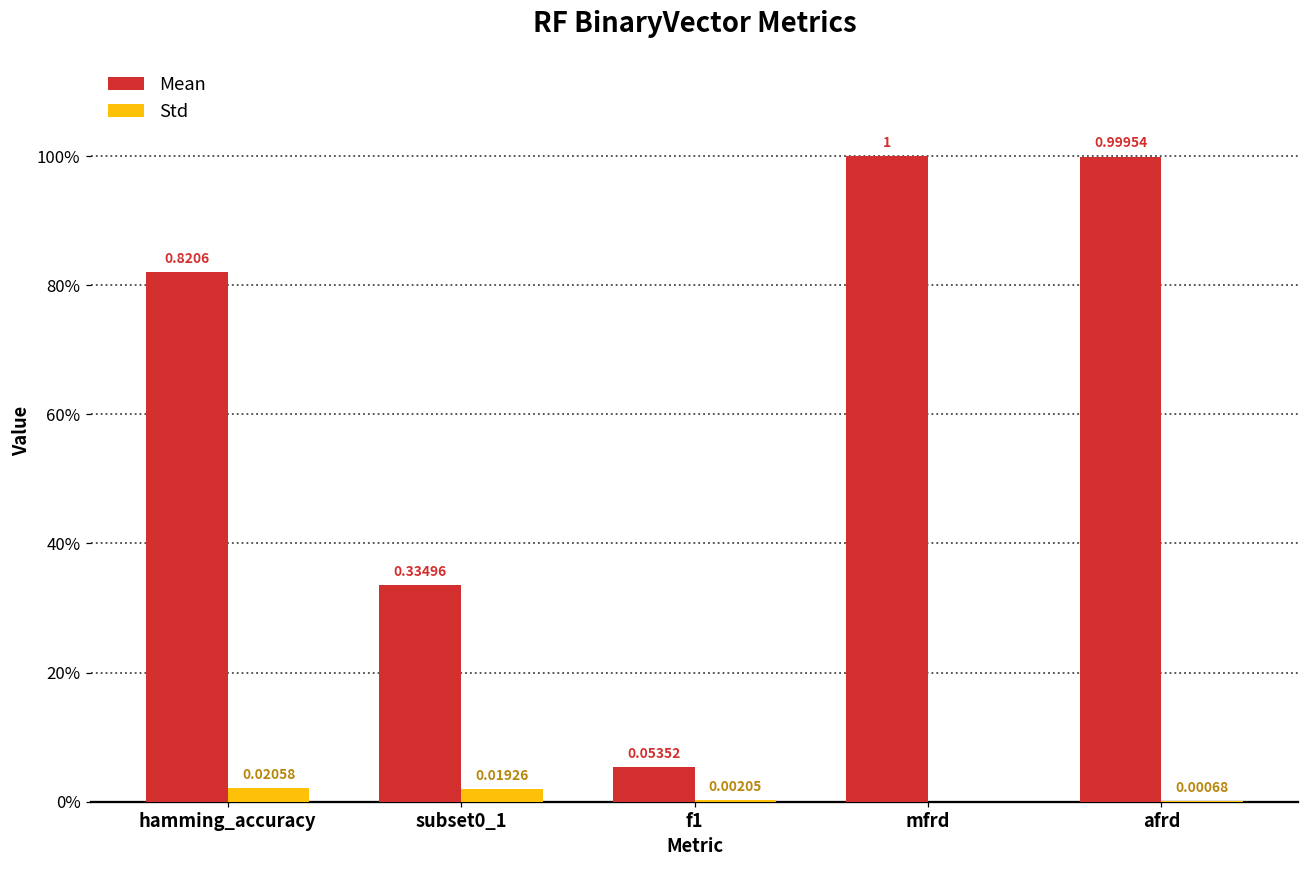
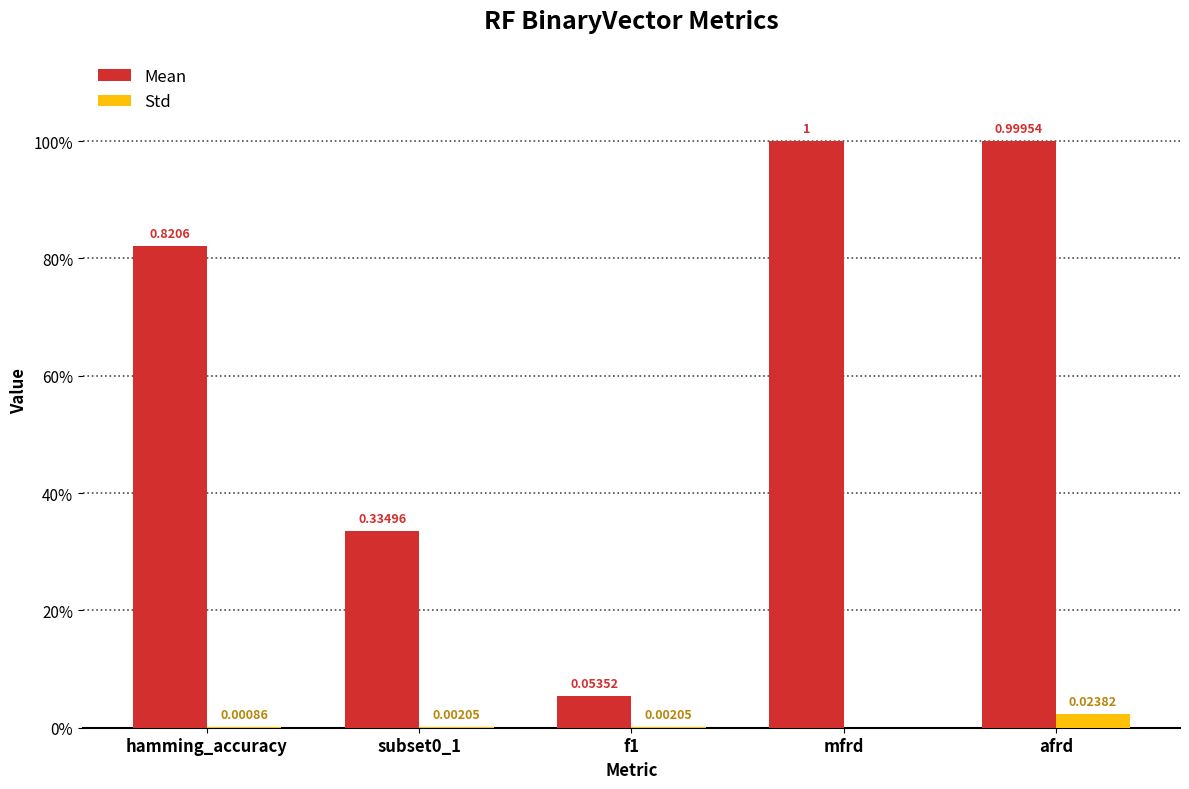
  {
    "Mean": {
      "hamming_accuracy": 0.8206,
      "subset0_1": 0.33496,
      "f1": 0.05352,
      "mfrd": 1,
      "afrd": 0.99954
    },
    "Std": {
-     "hamming_accuracy": 0.02058,
-     "subset0_1": 0.01926,
+     "hamming_accuracy": 0.00086,
+     "subset0_1": 0.00205,
      "f1": 0.00205,
-     "afrd": 0.00068
+     "afrd": 0.02382
    }
  }
